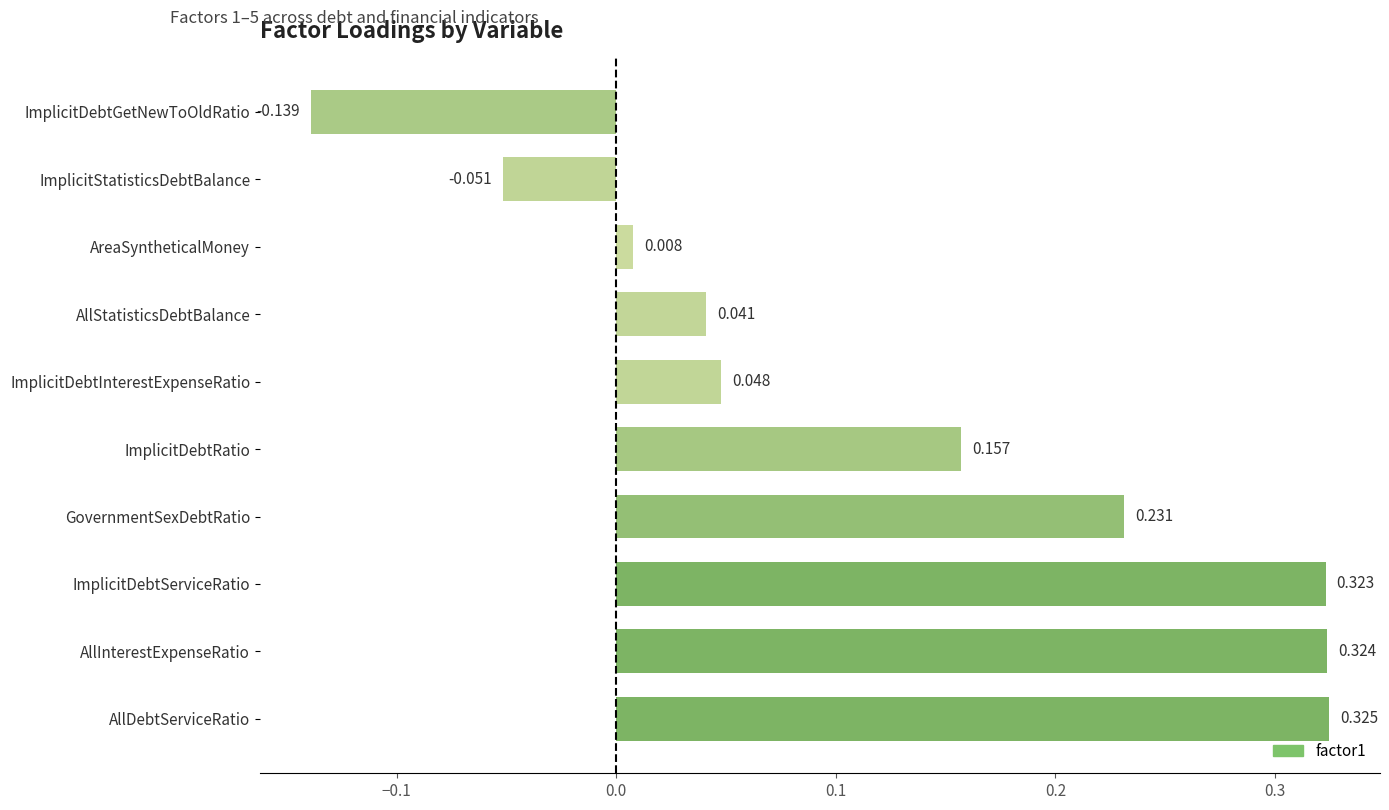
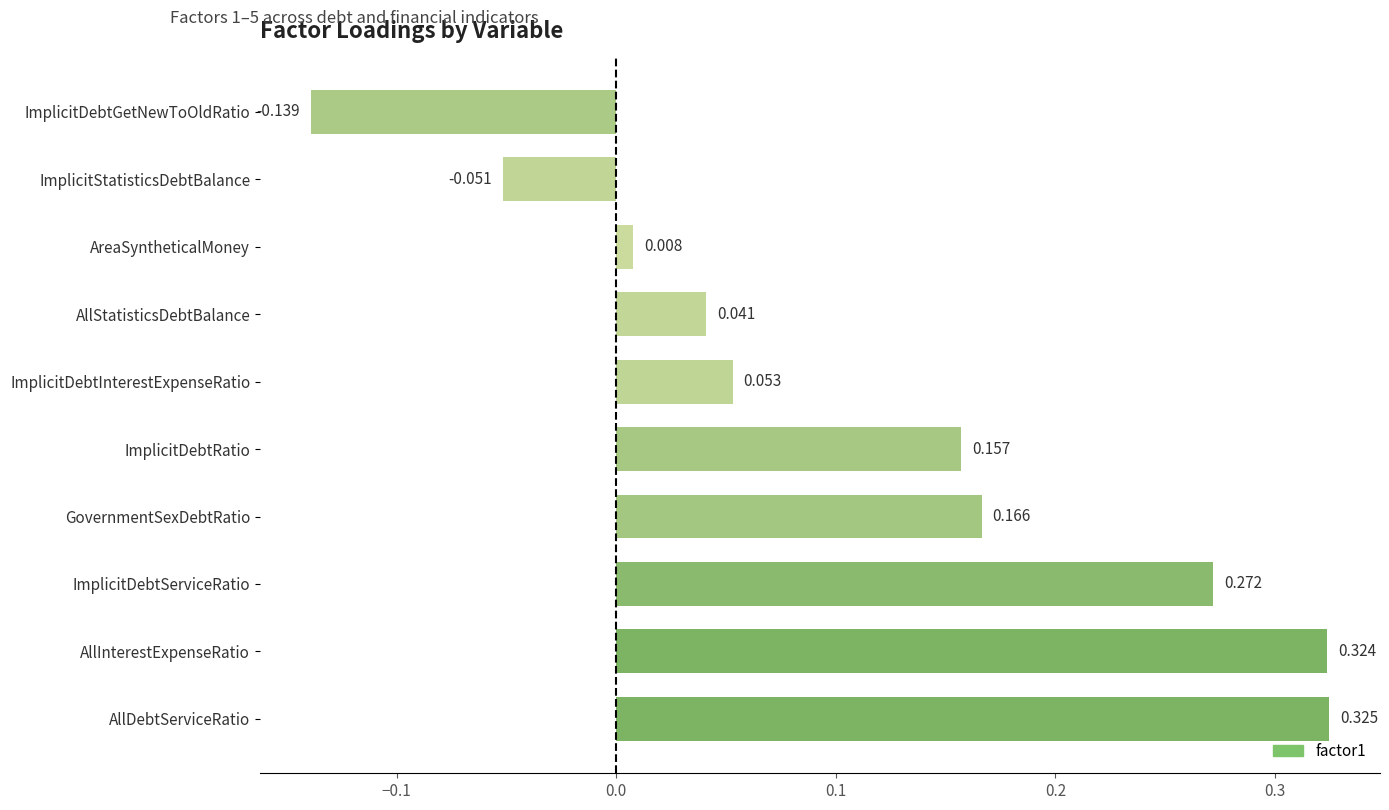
  {
    "ImplicitDebtGetNewToOldRatio": -0.139,
    "ImplicitStatisticsDebtBalance": -0.051,
    "AreaSyntheticalMoney": 0.008,
    "AllStatisticsDebtBalance": 0.041,
-   "ImplicitDebtInterestExpenseRatio": 0.048,
+   "ImplicitDebtInterestExpenseRatio": 0.053,
    "ImplicitDebtRatio": 0.157,
-   "GovernmentSexDebtRatio": 0.231,
-   "ImplicitDebtServiceRatio": 0.323,
+   "GovernmentSexDebtRatio": 0.166,
+   "ImplicitDebtServiceRatio": 0.272,
    "AllInterestExpenseRatio": 0.324,
    "AllDebtServiceRatio": 0.325
  }
